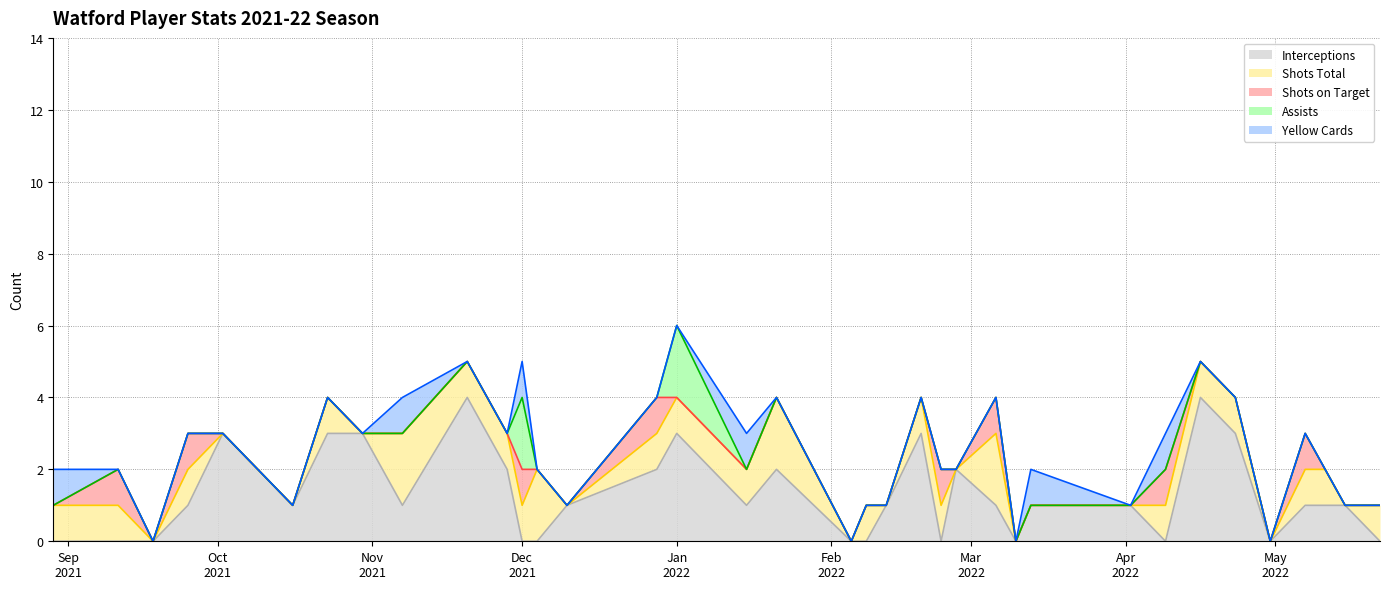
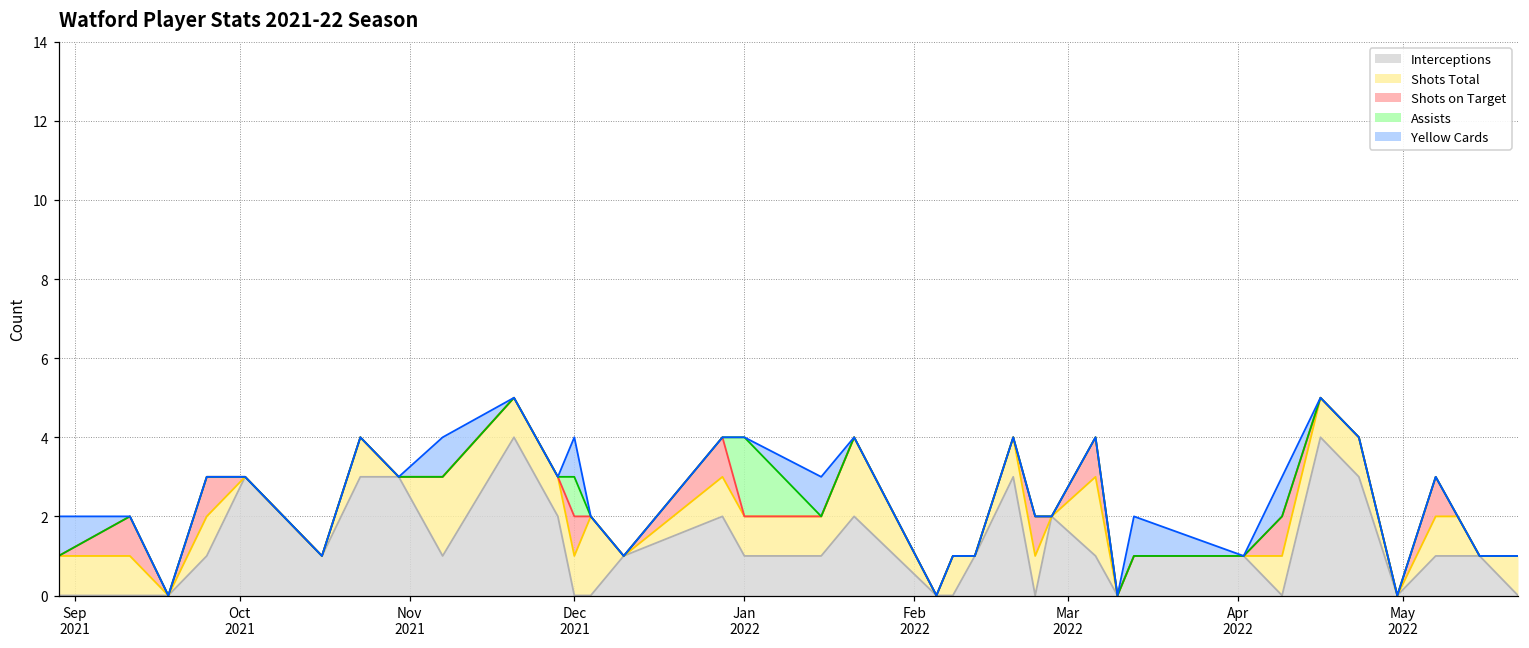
  {
    "Interceptions": {
      "Dec 2021": 0,
-     "Jan 2022": 3
+     "Jan 2022": 1
    },
    "Shots Total": {
      "Dec 2021": 1
    },
    "Shots on Target": {
      "Dec 2021": 1
    },
    "Assists": {
-     "Dec 2021": 2
+     "Dec 2021": 1
    },
    "Yellow Cards": {
      "Dec 2021": 1
    }
  }
